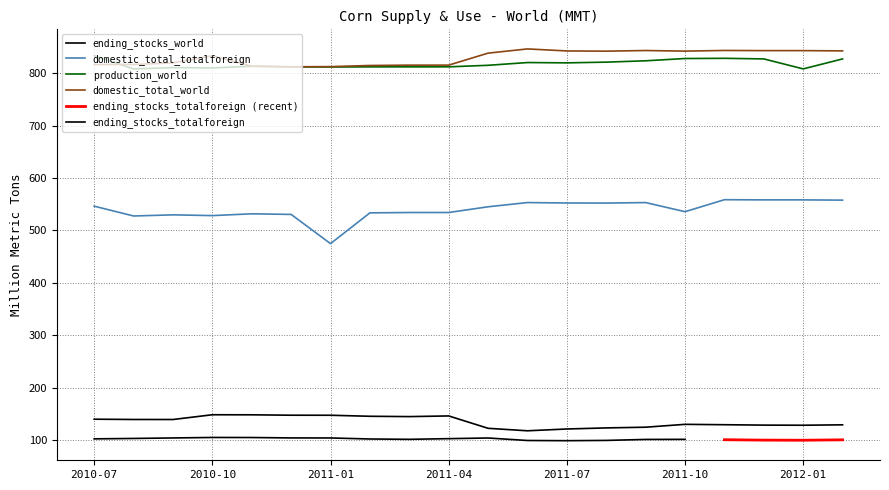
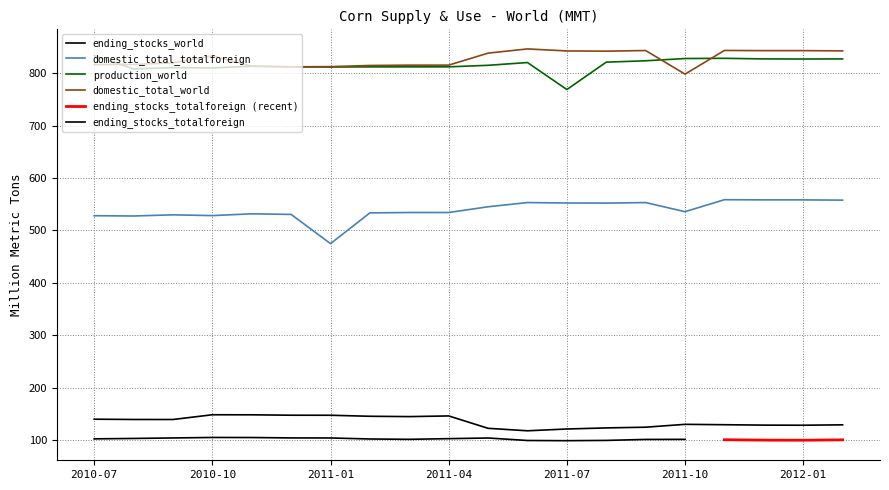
  {
    "domestic_total_totalforeign": {
-     "2010-07": 550,
+     "2010-07": 530,
      "2010-10": 530,
      "2011-01": 470,
      "2011-04": 530,
      "2011-07": 550,
      "2011-10": 540,
      "2012-01": 560
    },
    "production_world": {
-     "2011-07": 820,
+     "2011-07": 770,
      "2011-10": 830,
-     "2012-01": 810
+     "2012-01": 830
    },
    "domestic_total_world": {
      "2011-07": 840,
-     "2011-10": 840,
+     "2011-10": 800,
      "2012-01": 840
    },
    "ending_stocks_totalforeign (recent)": {
      "2012-01": 100
    }
  }
